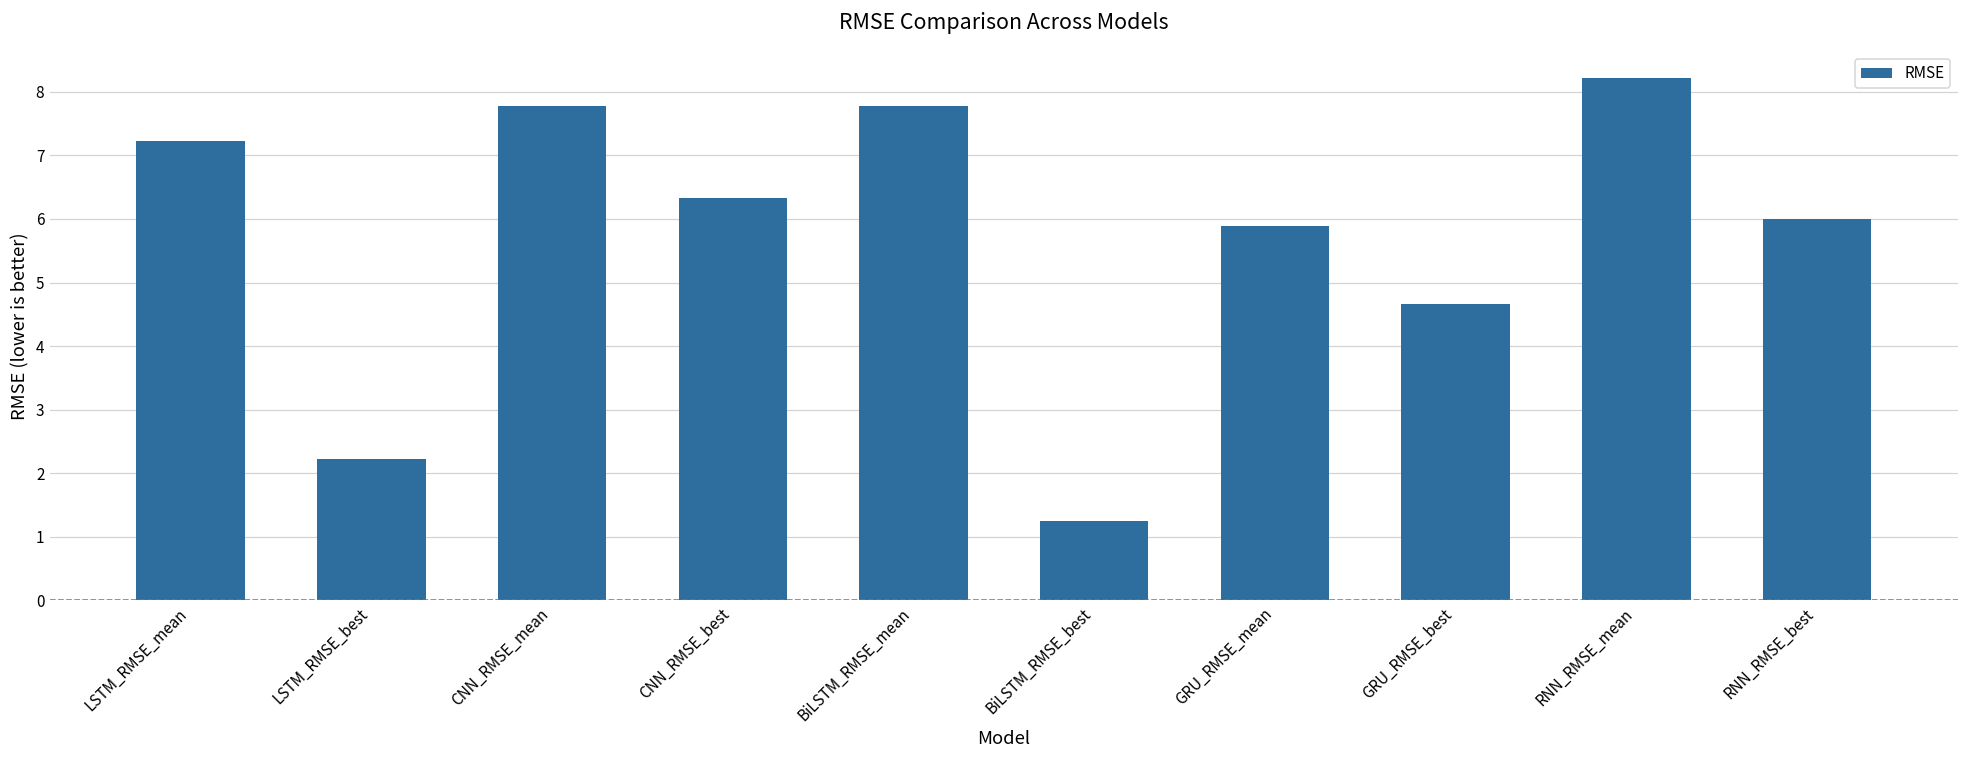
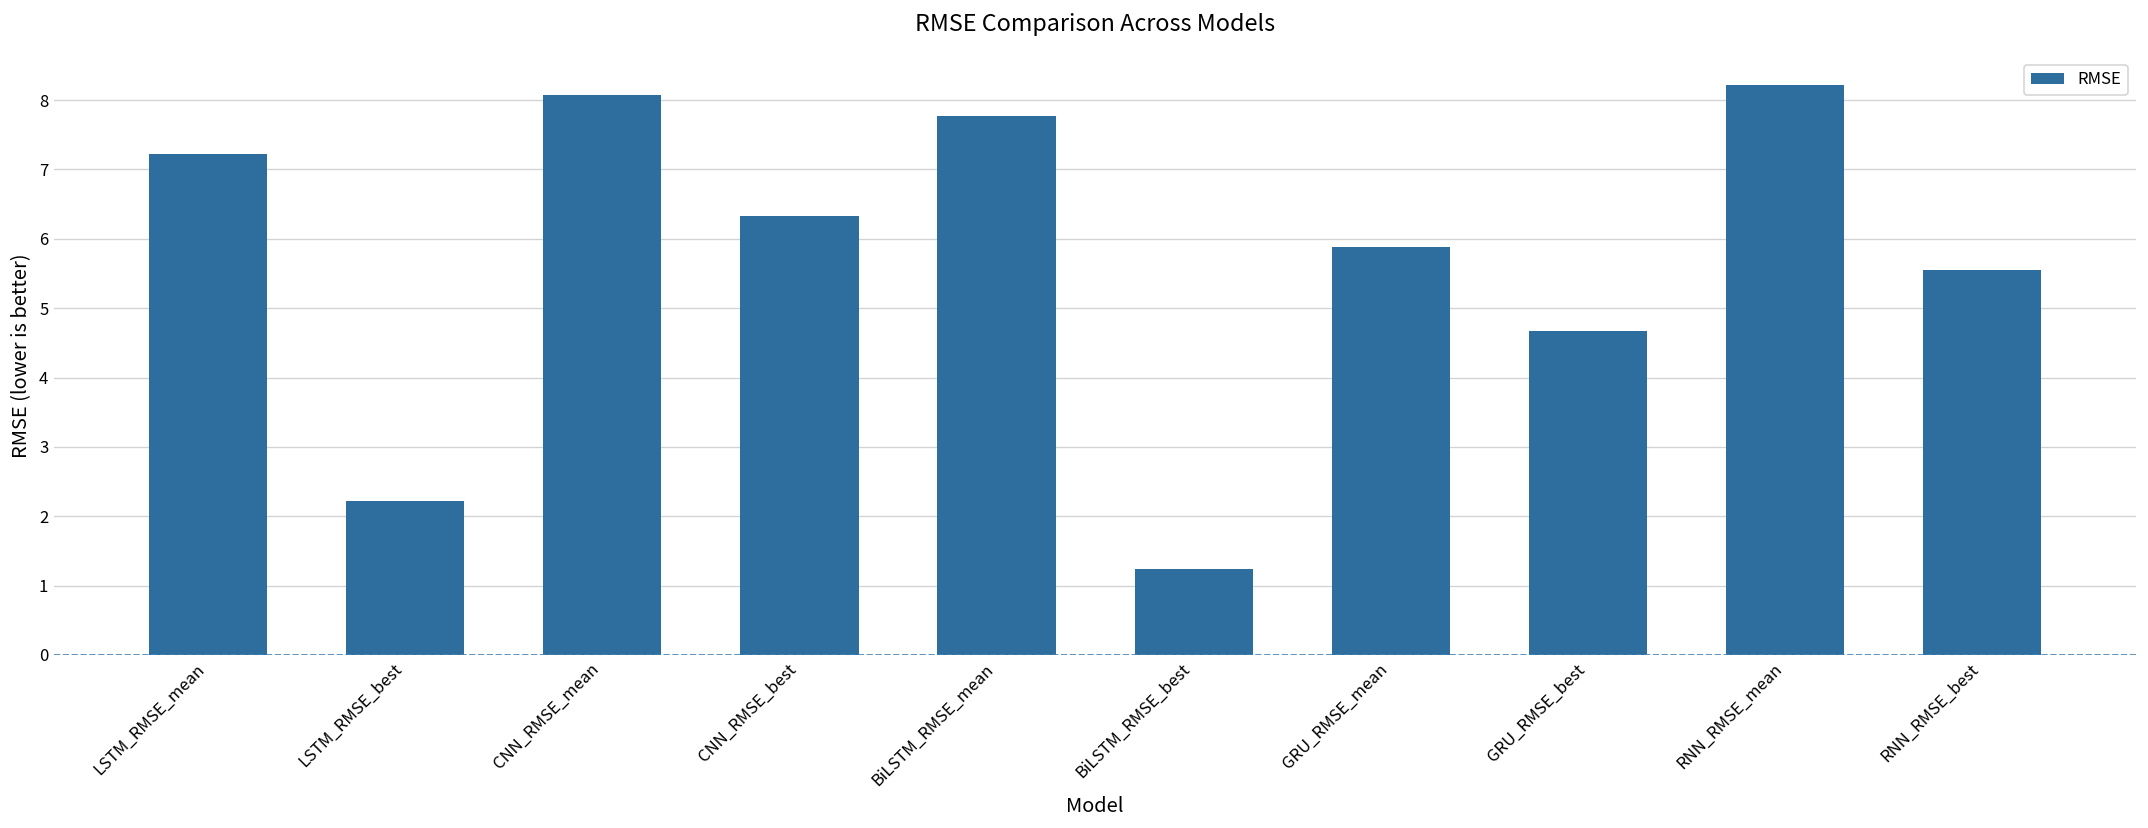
  {
    "LSTM_RMSE_mean": 7.2,
    "LSTM_RMSE_best": 2.2,
-   "CNN_RMSE_mean": 7.8,
+   "CNN_RMSE_mean": 8.1,
    "CNN_RMSE_best": 6.3,
    "BiLSTM_RMSE_mean": 7.8,
    "BiLSTM_RMSE_best": 1.2,
    "GRU_RMSE_mean": 5.9,
    "GRU_RMSE_best": 4.7,
    "RNN_RMSE_mean": 8.2,
-   "RNN_RMSE_best": 6.0
+   "RNN_RMSE_best": 5.6
  }
